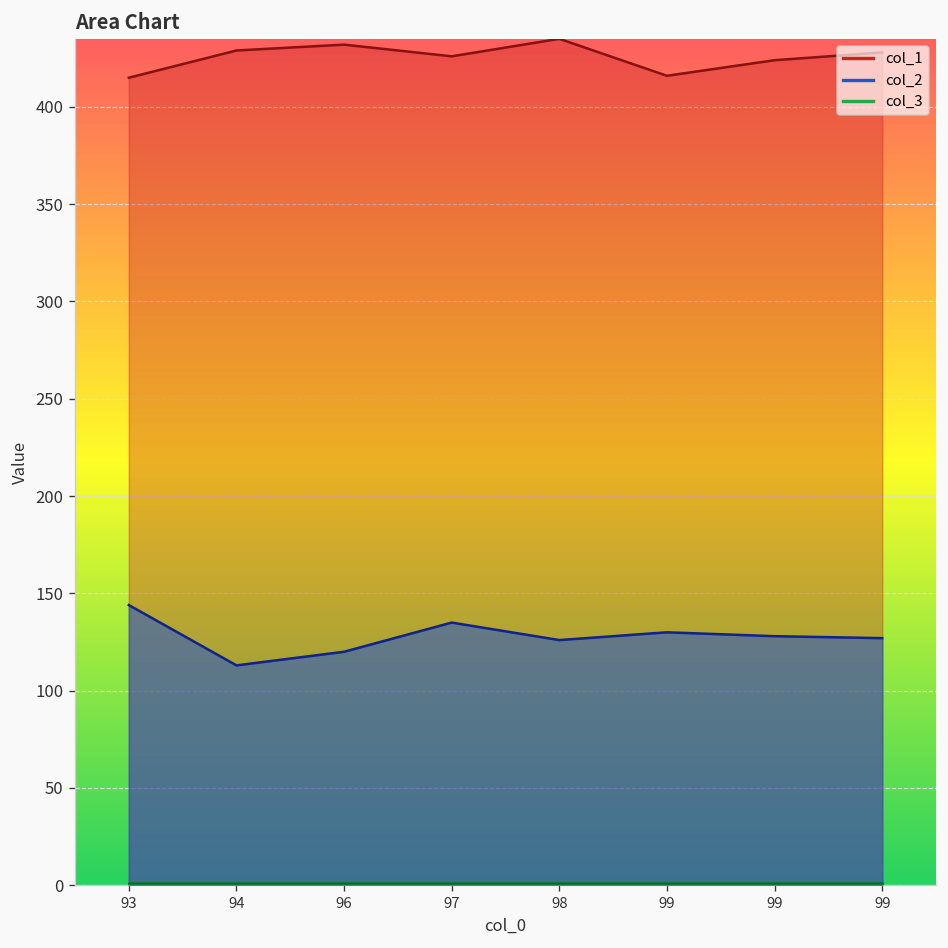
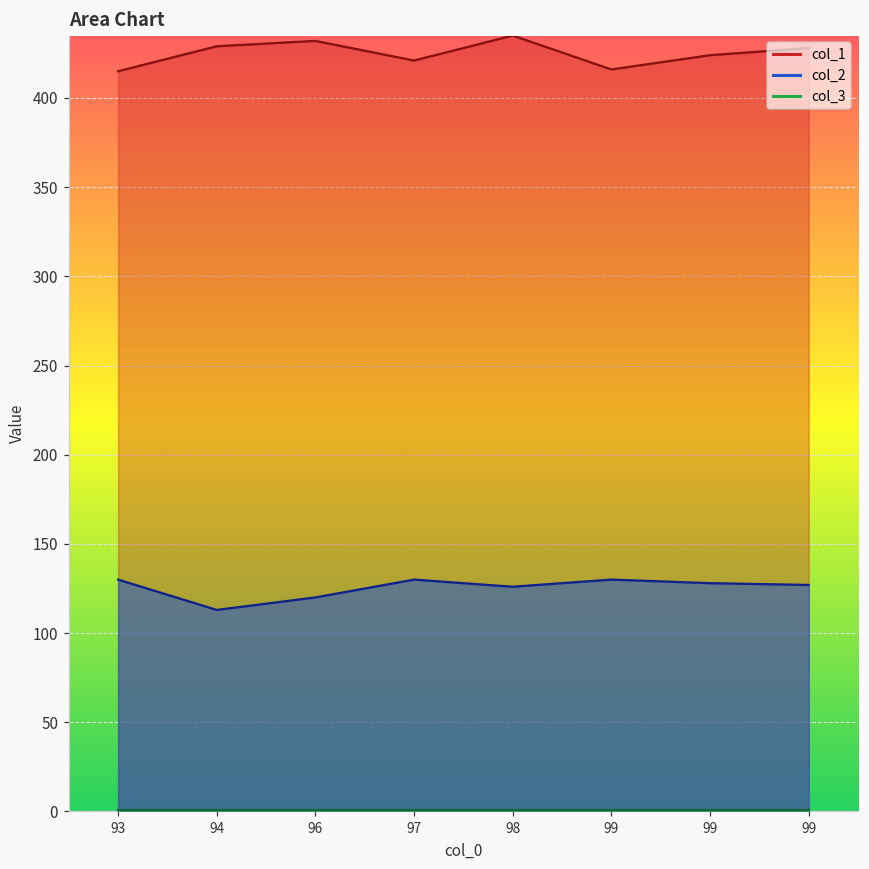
  {
    "col_1": {
      "93": 415,
      "94": 429,
      "96": 432,
-     "97": 426,
+     "97": 421,
      "98": 435
    },
    "col_2": {
-     "93": 144,
+     "93": 130,
      "94": 113,
      "96": 120,
-     "97": 135,
+     "97": 130,
      "98": 126
    },
    "col_3": {
      "93": 1,
      "94": 1,
      "96": 1,
      "97": 1,
      "98": 1
    }
  }
